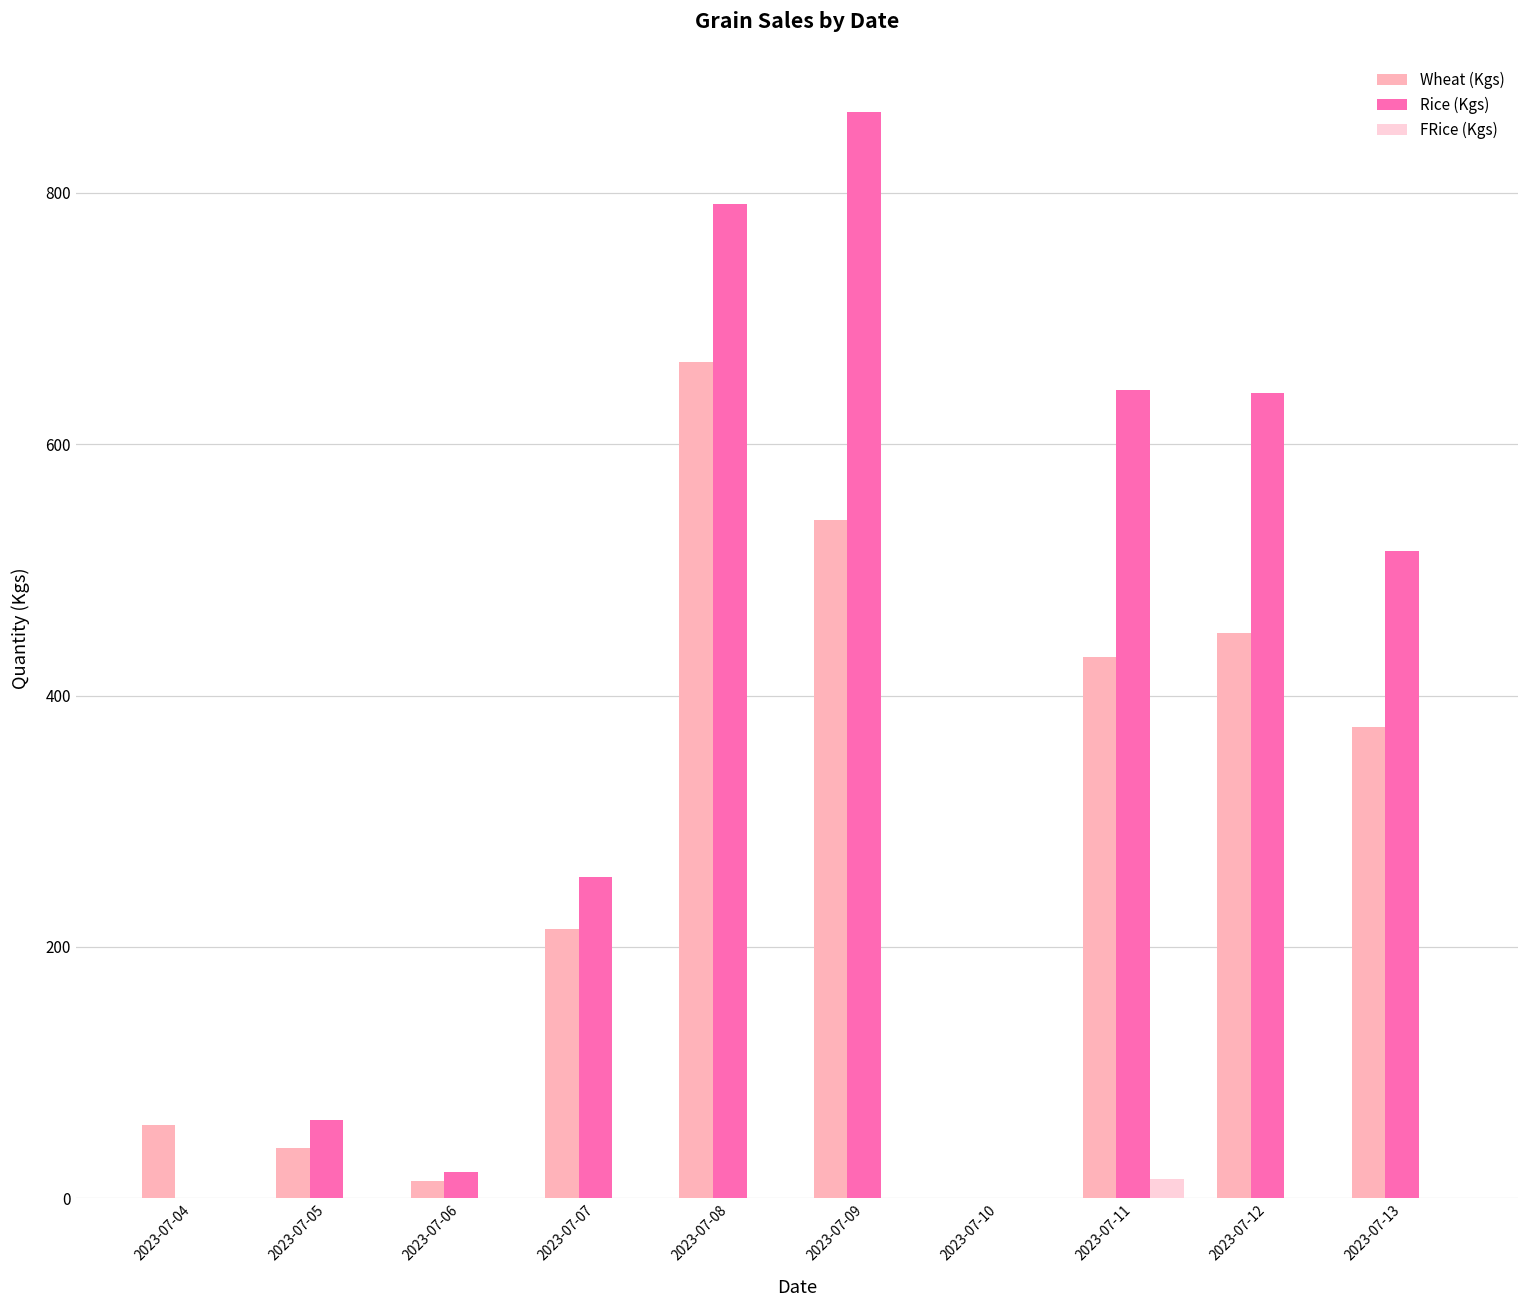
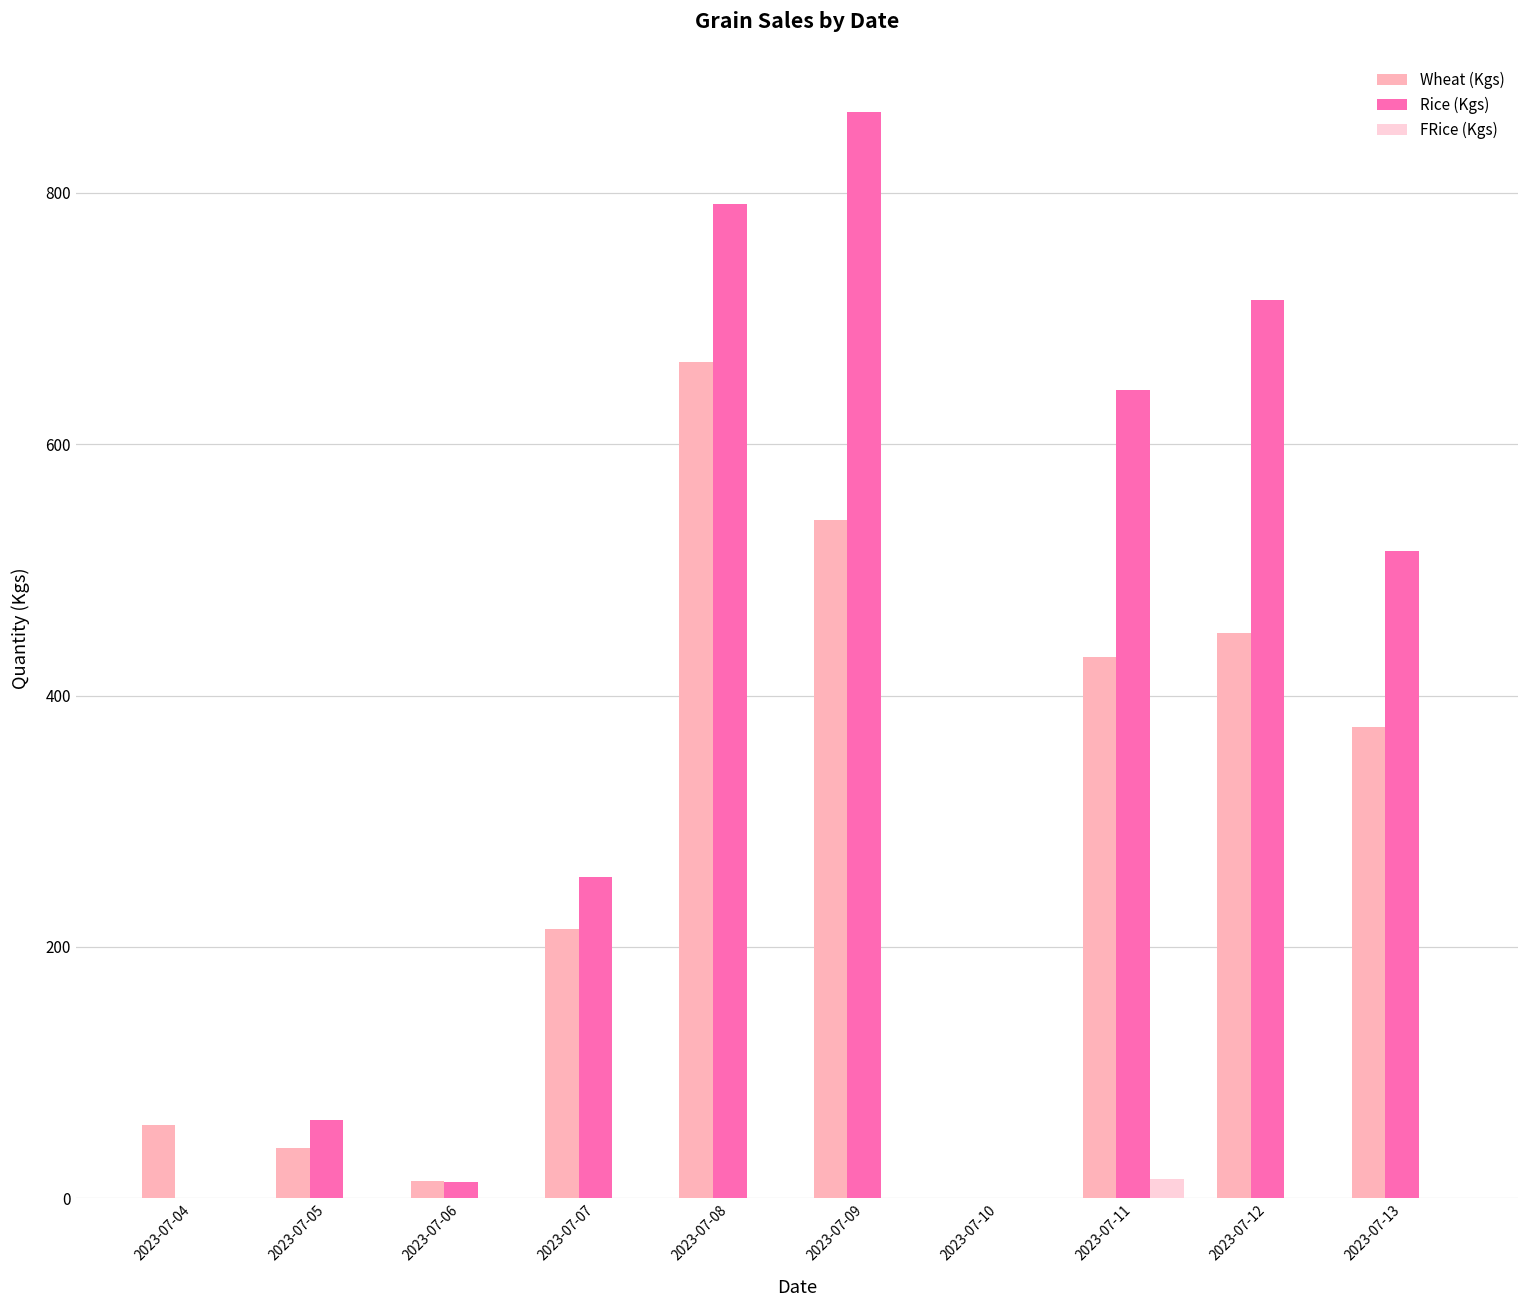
  {
    "Rice (Kgs)": {
      "2023-07-04": 0,
      "2023-07-05": 62,
-     "2023-07-06": 21,
+     "2023-07-06": 13,
      "2023-07-07": 256,
      "2023-07-08": 791,
      "2023-07-09": 864,
      "2023-07-10": 0,
      "2023-07-11": 643,
-     "2023-07-12": 641,
+     "2023-07-12": 715,
      "2023-07-13": 515
    }
  }
